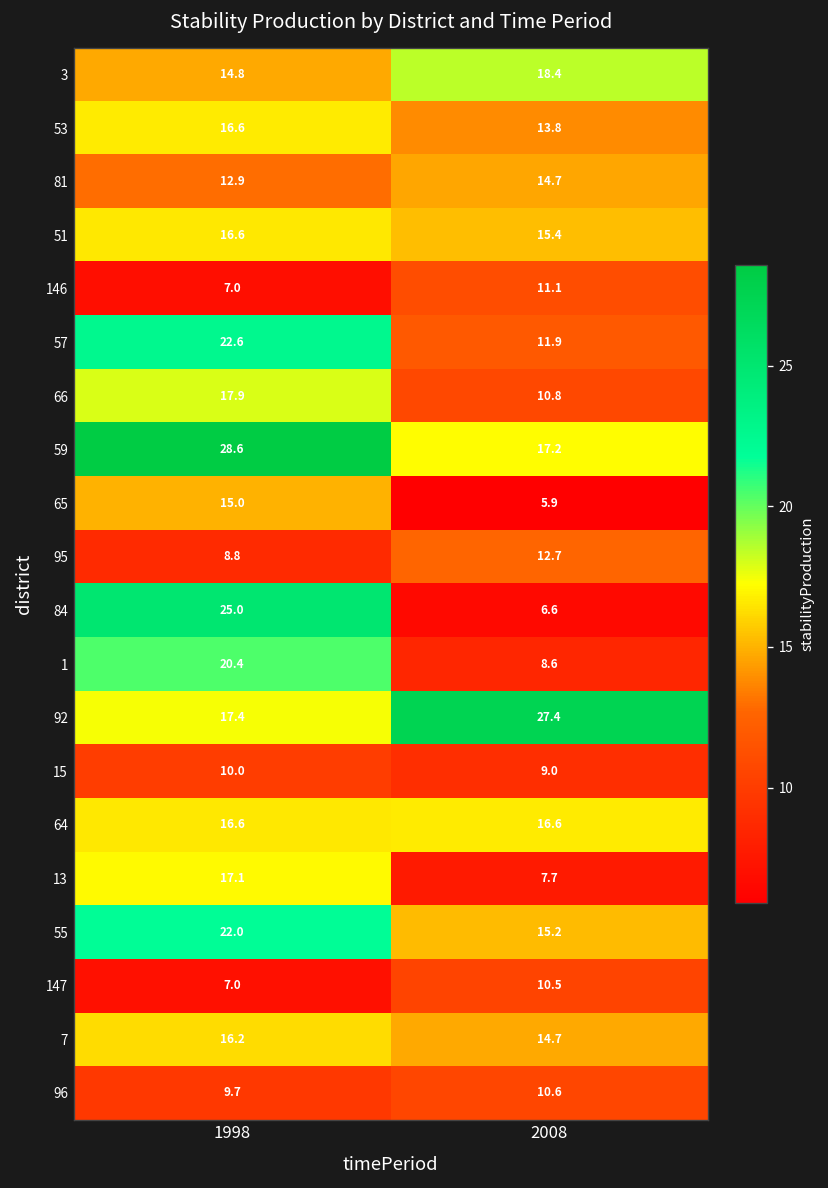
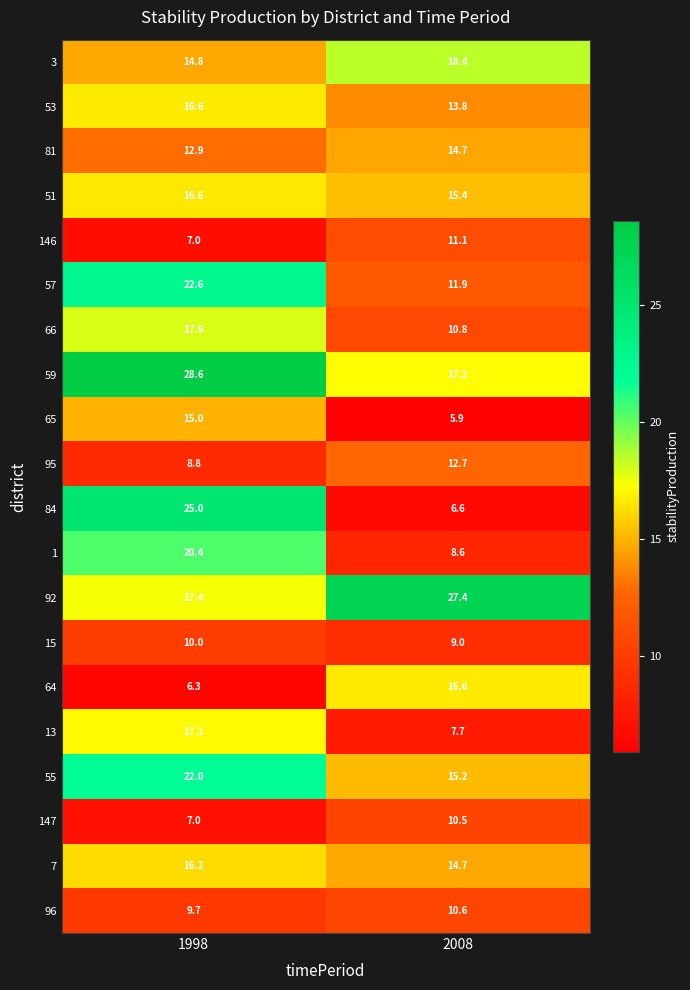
  {
    "3": {
      "1998": 14.8,
      "2008": 18.4
    },
    "53": {
      "1998": 16.6,
      "2008": 13.8
    },
    "81": {
      "1998": 12.9,
      "2008": 14.7
    },
    "51": {
      "1998": 16.6,
      "2008": 15.4
    },
    "146": {
      "1998": 7.0,
      "2008": 11.1
    },
    "57": {
      "1998": 22.6,
      "2008": 11.9
    },
    "66": {
      "1998": 17.9,
      "2008": 10.8
    },
    "59": {
      "1998": 28.6,
      "2008": 17.2
    },
    "65": {
      "1998": 15.0,
      "2008": 5.9
    },
    "95": {
      "1998": 8.8,
      "2008": 12.7
    },
    "84": {
      "1998": 25.0,
      "2008": 6.6
    },
    "1": {
      "1998": 20.4,
      "2008": 8.6
    },
    "92": {
      "1998": 17.4,
      "2008": 27.4
    },
    "15": {
      "1998": 10.0,
      "2008": 9.0
    },
    "64": {
-     "1998": 16.6,
+     "1998": 6.3,
      "2008": 16.6
    },
    "13": {
      "1998": 17.1,
      "2008": 7.7
    },
    "55": {
      "1998": 22.0,
      "2008": 15.2
    },
    "147": {
      "1998": 7.0,
      "2008": 10.5
    },
    "7": {
      "1998": 16.2,
      "2008": 14.7
    },
    "96": {
      "1998": 9.7,
      "2008": 10.6
    }
  }
